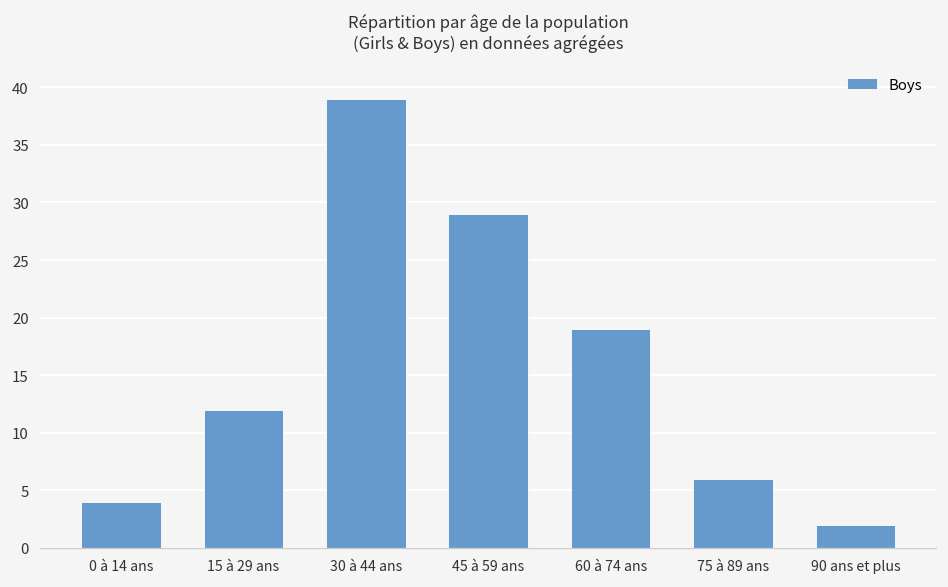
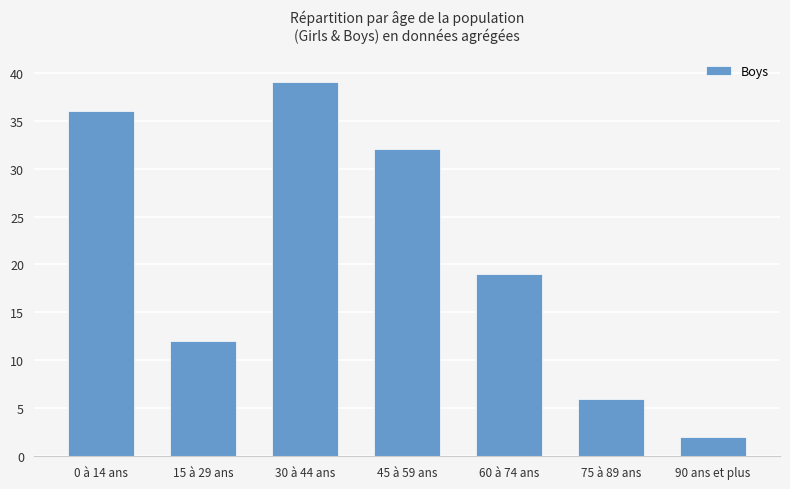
  {
-   "0 à 14 ans": 4,
+   "0 à 14 ans": 36,
    "15 à 29 ans": 12,
    "30 à 44 ans": 39,
-   "45 à 59 ans": 29,
+   "45 à 59 ans": 32,
    "60 à 74 ans": 19,
    "75 à 89 ans": 6,
    "90 ans et plus": 2
  }
